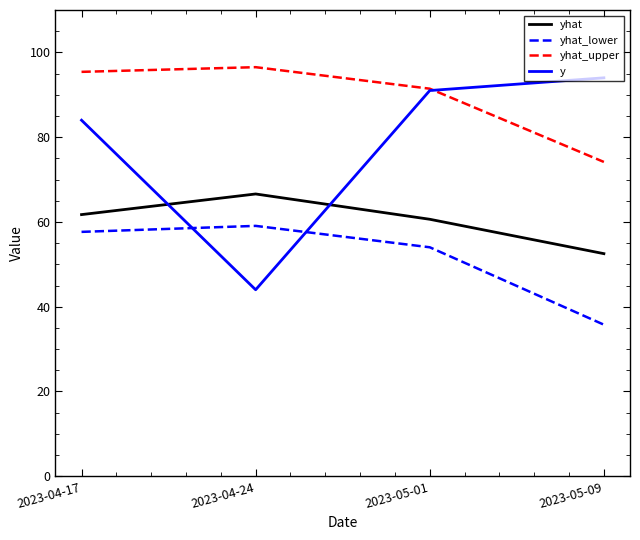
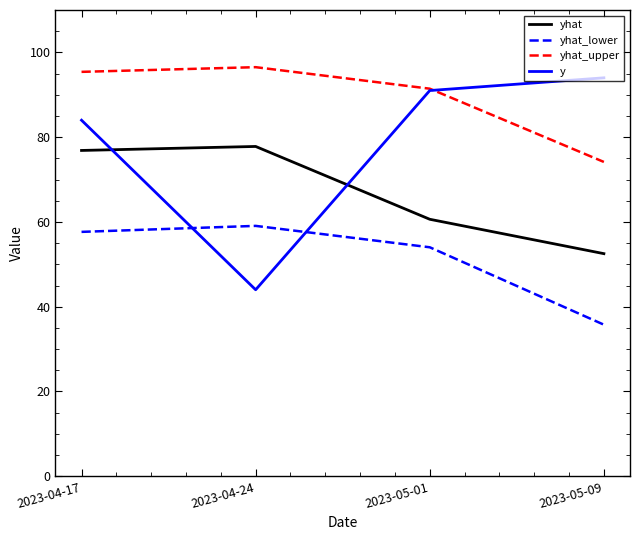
  {
    "yhat": {
-     "2023-04-17": 62,
-     "2023-04-24": 67,
+     "2023-04-17": 77,
+     "2023-04-24": 78,
      "2023-05-01": 61,
      "2023-05-09": 53
    },
    "yhat_upper": {
      "2023-04-17": 95,
      "2023-04-24": 97,
      "2023-05-09": 74
    }
  }
